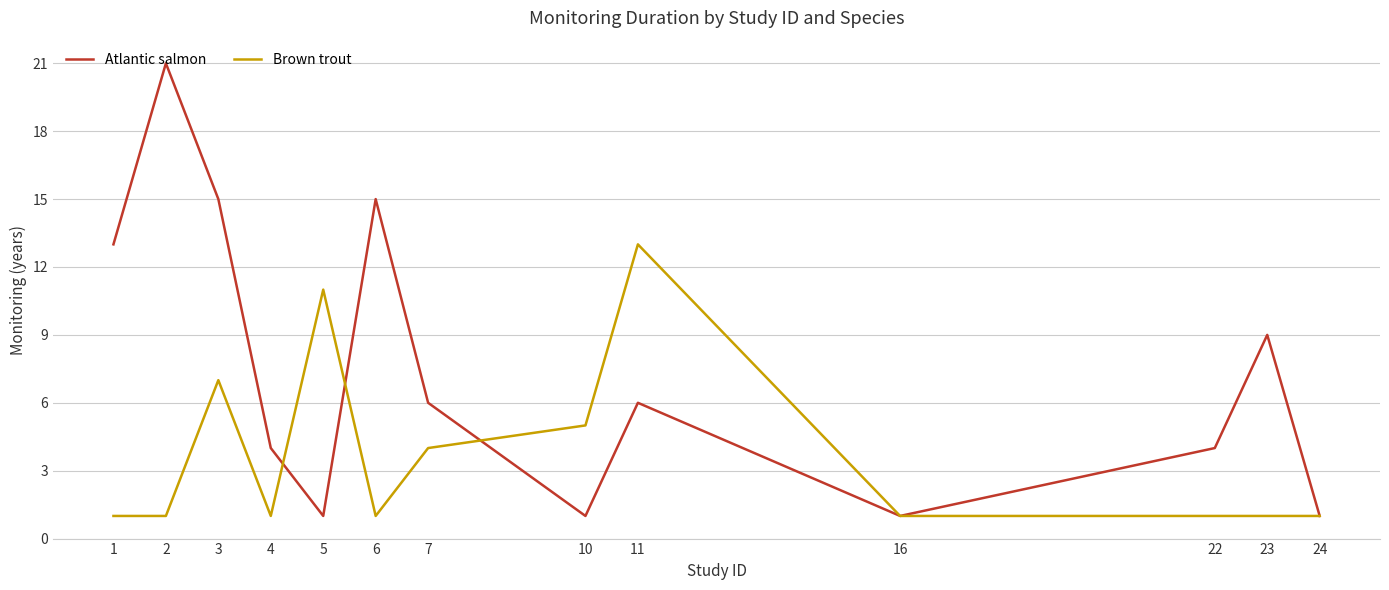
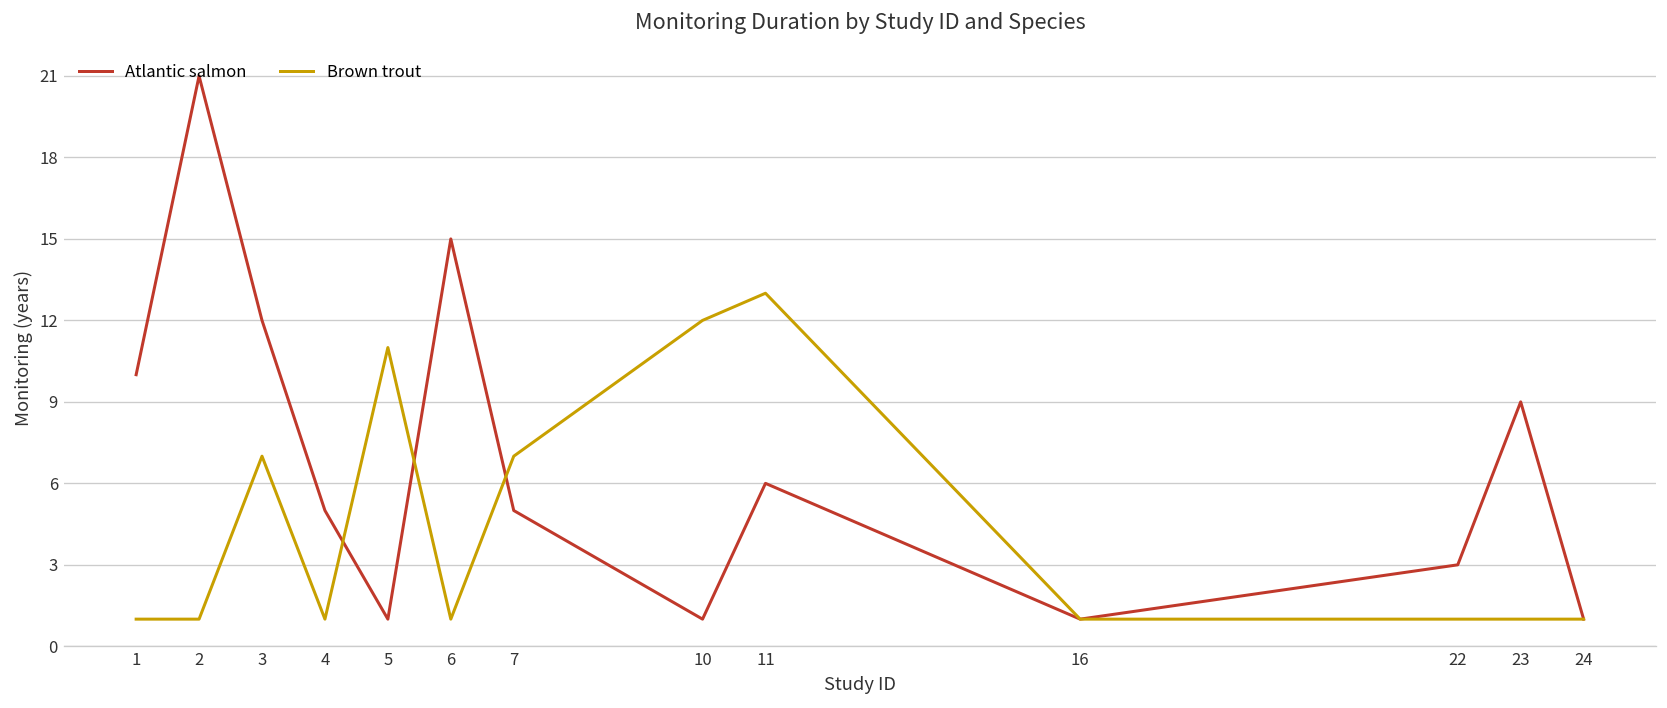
  {
    "Atlantic salmon": {
-     "1": 13,
+     "1": 10,
      "2": 21,
-     "3": 15,
-     "4": 4,
+     "3": 12,
+     "4": 5,
      "5": 1,
      "6": 15,
-     "7": 6,
+     "7": 5,
      "10": 1,
      "11": 6,
-     "22": 4,
+     "22": 3,
      "23": 9
    },
    "Brown trout": {
      "1": 1,
      "2": 1,
      "3": 7,
      "4": 1,
      "5": 11,
      "6": 1,
-     "7": 4,
-     "10": 5,
+     "7": 7,
+     "10": 12,
      "11": 13,
      "22": 1,
      "23": 1
    }
  }
